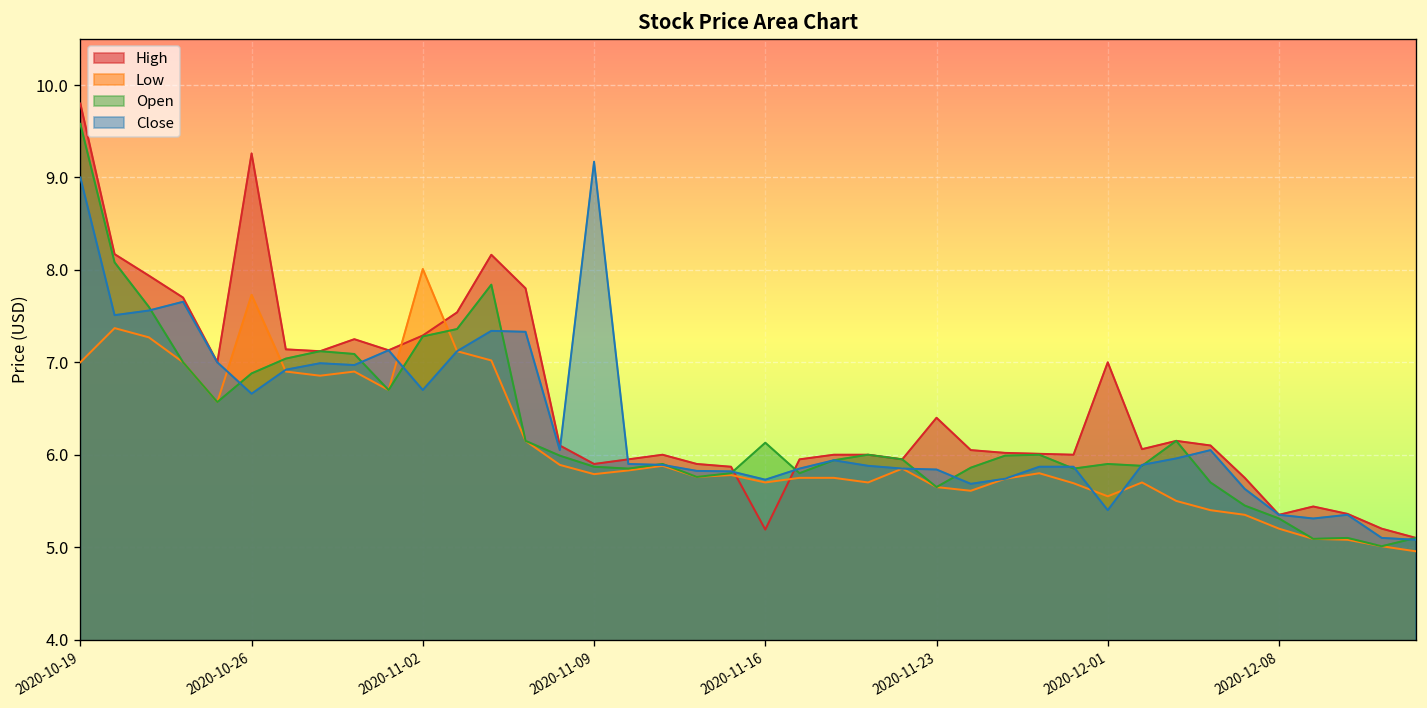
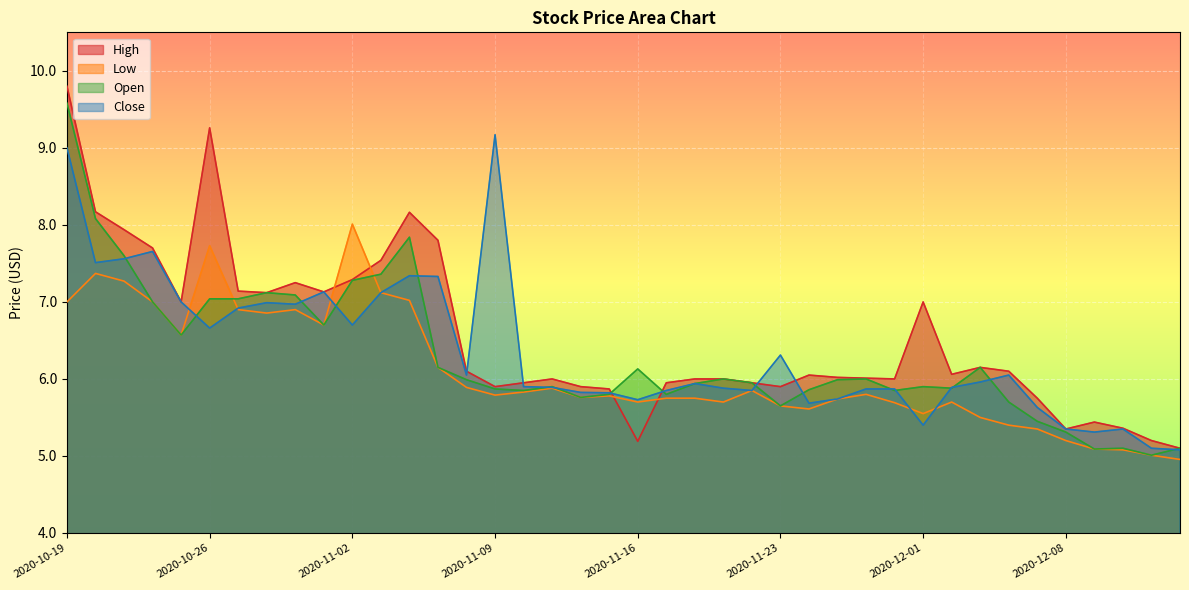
  {
    "High": {
      "2020-10-19": 9.8,
      "2020-10-26": 9.3,
      "2020-11-16": 5.2,
-     "2020-11-23": 6.4,
+     "2020-11-23": 5.9,
      "2020-12-01": 7.0
    },
    "Low": {
      "2020-10-19": 7.0,
      "2020-10-26": 7.7,
      "2020-11-02": 8.0,
      "2020-11-09": 5.8,
      "2020-12-01": 5.6,
      "2020-12-08": 5.2
    },
    "Open": {
      "2020-10-19": 9.6,
-     "2020-10-26": 6.9,
+     "2020-10-26": 7.0,
      "2020-11-16": 6.1,
      "2020-12-01": 5.9,
      "2020-12-08": 5.3
    },
    "Close": {
      "2020-10-19": 9.0,
      "2020-10-26": 6.7,
      "2020-11-02": 6.7,
      "2020-11-09": 9.2,
-     "2020-11-23": 5.8,
+     "2020-11-23": 6.3,
      "2020-12-01": 5.4
    }
  }
